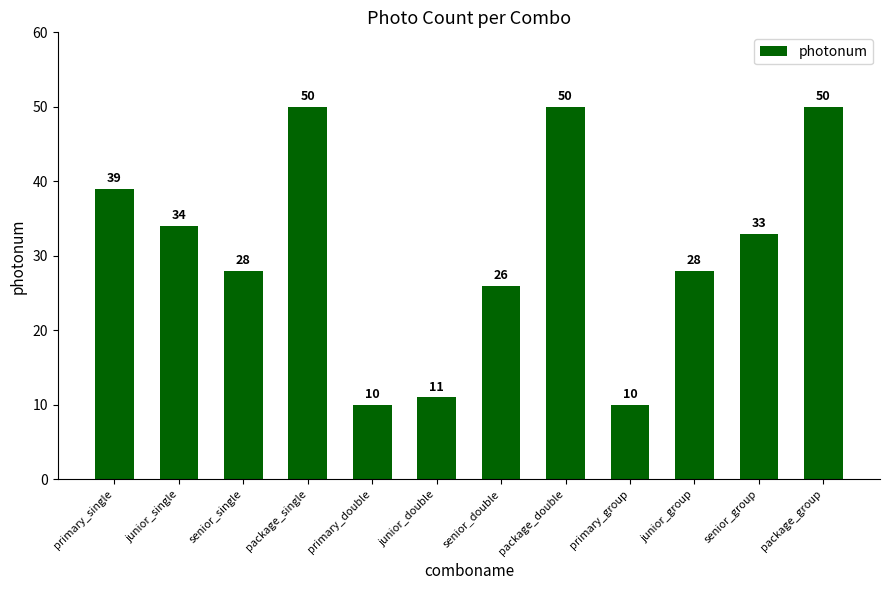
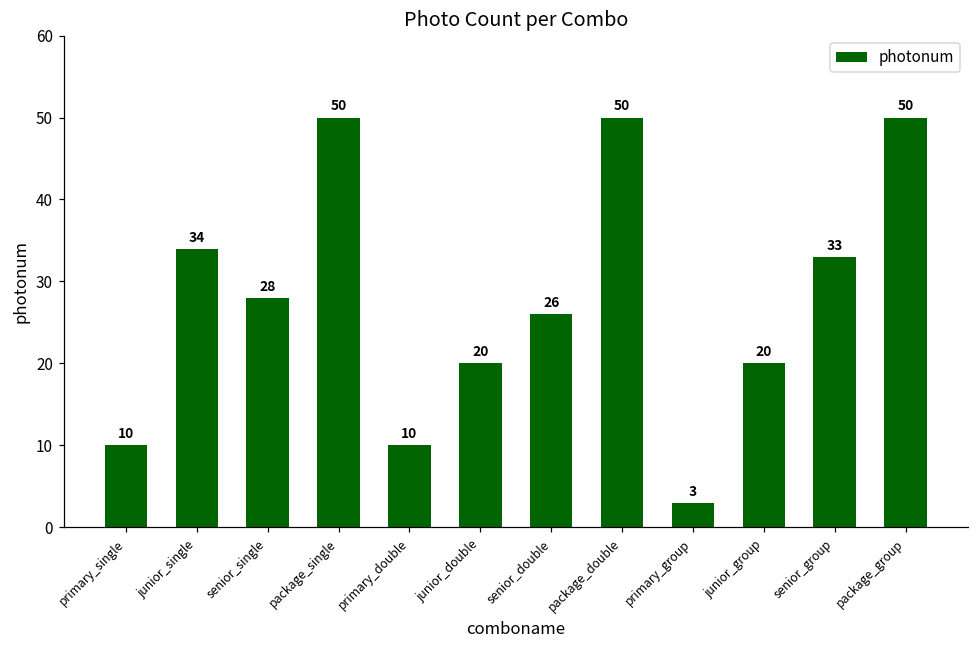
  {
-   "primary_single": 39,
+   "primary_single": 10,
    "junior_single": 34,
    "senior_single": 28,
    "package_single": 50,
    "primary_double": 10,
-   "junior_double": 11,
+   "junior_double": 20,
    "senior_double": 26,
    "package_double": 50,
-   "primary_group": 10,
-   "junior_group": 28,
+   "primary_group": 3,
+   "junior_group": 20,
    "senior_group": 33,
    "package_group": 50
  }
